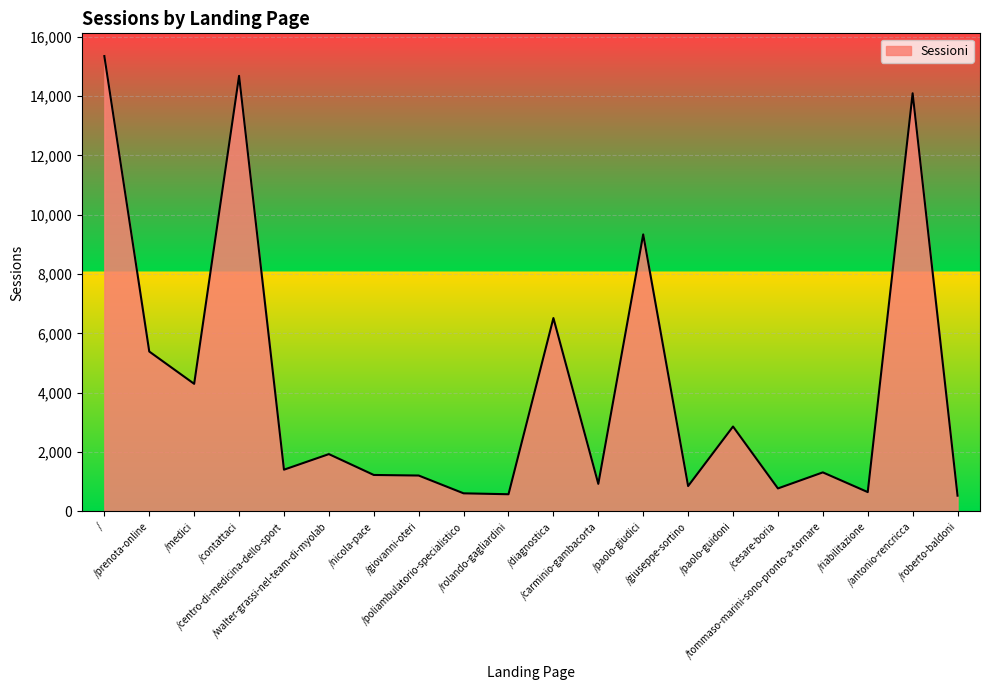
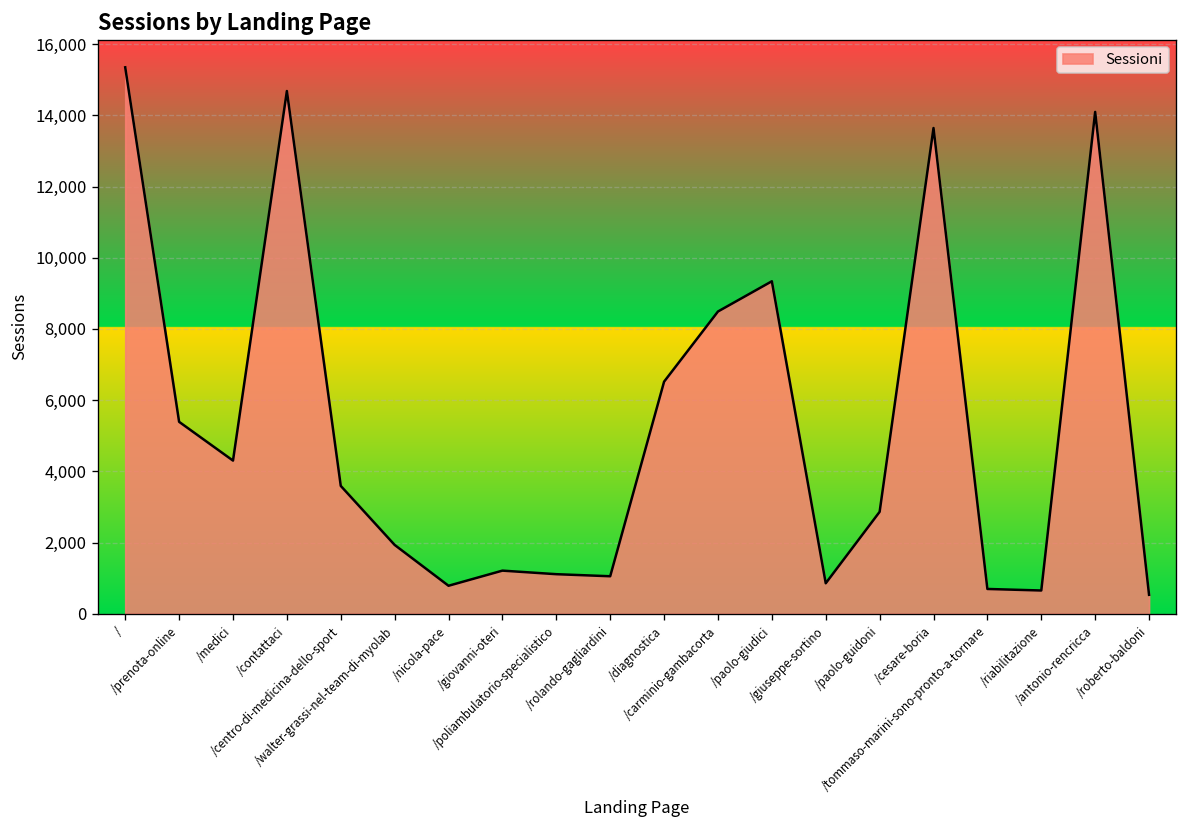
  {
    "/": "15,300",
    "/prenota-online": "5,400",
    "/medici": "4,300",
    "/contattaci": "14,700",
-   "/centro-di-medicina-dello-sport": "1,400",
+   "/centro-di-medicina-dello-sport": "3,600",
    "/walter-grassi-nel-team-di-myolab": "1,900",
-   "/nicola-pace": "1,200",
+   "/nicola-pace": "800",
    "/giovanni-oteri": "1,200",
-   "/poliambulatorio-specialistico": "600",
-   "/rolando-gagliardini": "600",
+   "/poliambulatorio-specialistico": "1,100",
+   "/rolando-gagliardini": "1,100",
    "/diagnostica": "6,500",
-   "/carminio-gambacorta": "900",
+   "/carminio-gambacorta": "8,500",
    "/paolo-giudici": "9,300",
    "/giuseppe-sortino": "900",
    "/paolo-guidoni": "2,900",
-   "/cesare-boria": "800",
-   "/tommaso-marini-sono-pronto-a-tornare": "1,300",
+   "/cesare-boria": "13,600",
+   "/tommaso-marini-sono-pronto-a-tornare": "700",
    "/riabilitazione": "700",
    "/antonio-rencricca": "14,100",
    "/roberto-baldoni": "500"
  }
